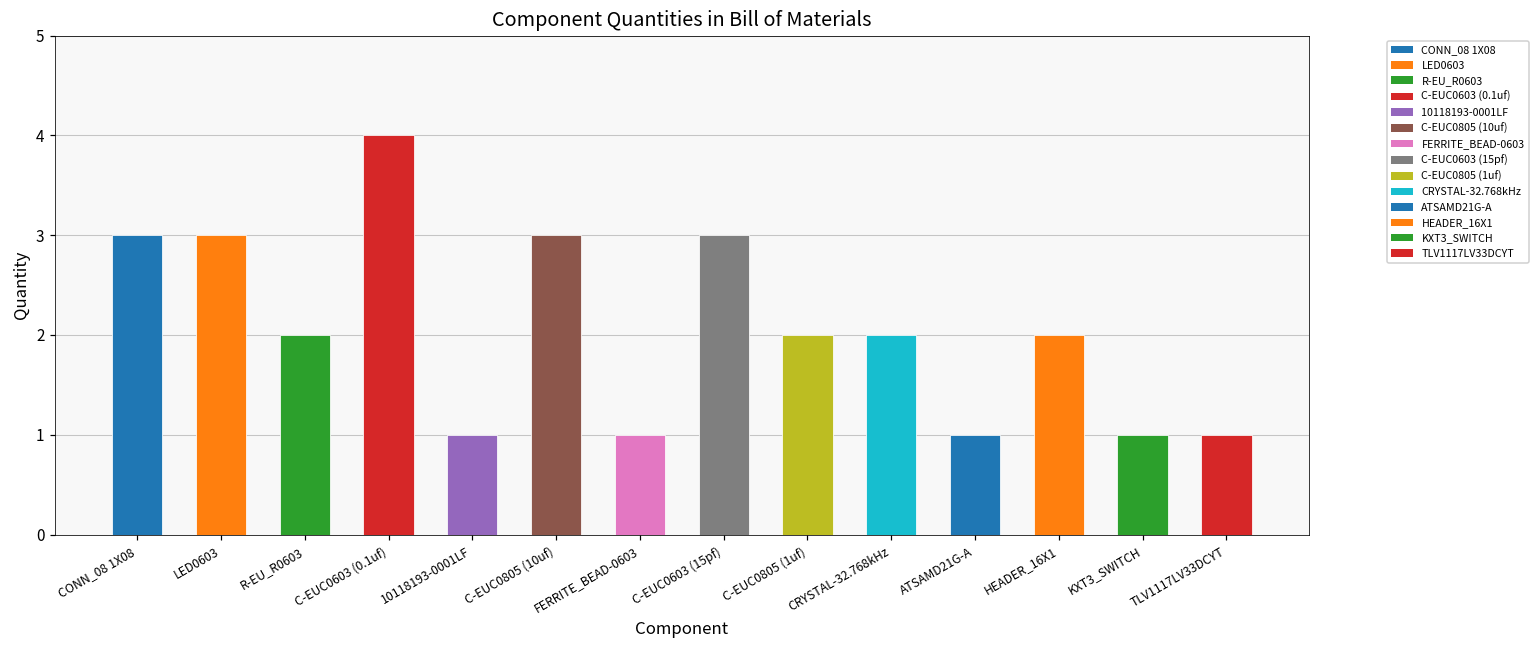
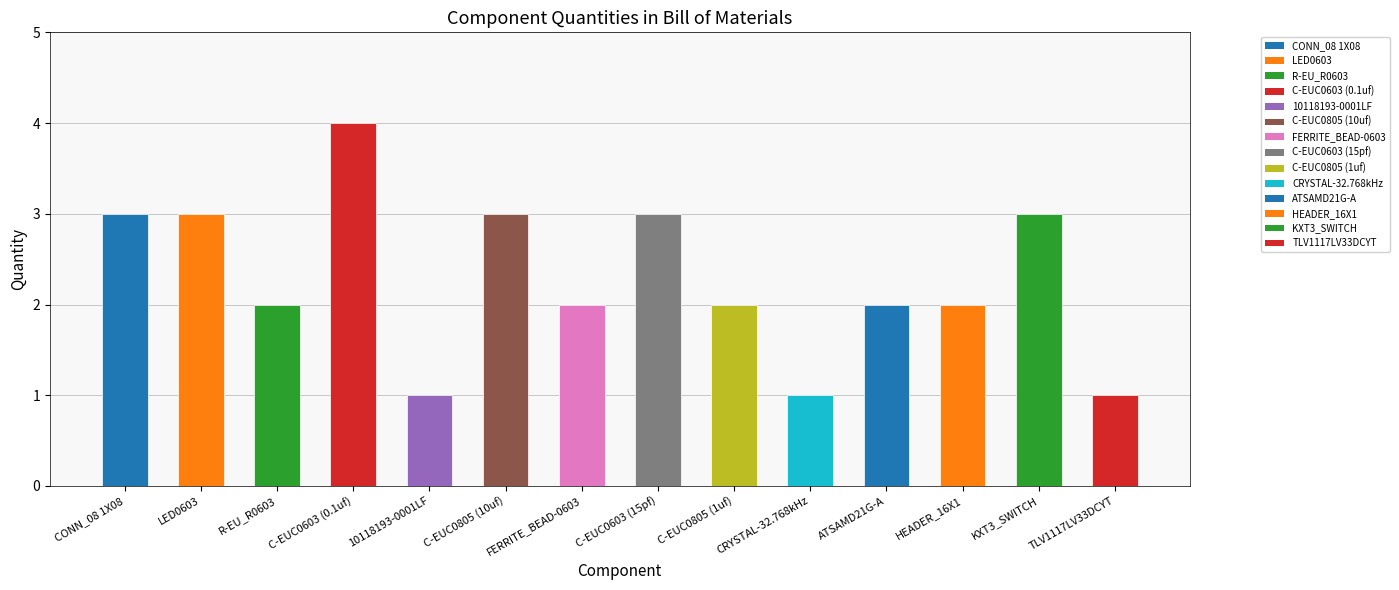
  {
    "CONN_08 1X08": 3,
    "LED0603": 3,
    "R-EU_R0603": 2,
    "C-EUC0603 (0.1uf)": 4,
    "10118193-0001LF": 1,
    "C-EUC0805 (10uf)": 3,
-   "FERRITE_BEAD-0603": 1,
+   "FERRITE_BEAD-0603": 2,
    "C-EUC0603 (15pf)": 3,
    "C-EUC0805 (1uf)": 2,
-   "CRYSTAL-32.768kHz": 2,
-   "ATSAMD21G-A": 1,
+   "CRYSTAL-32.768kHz": 1,
+   "ATSAMD21G-A": 2,
    "HEADER_16X1": 2,
-   "KXT3_SWITCH": 1,
+   "KXT3_SWITCH": 3,
    "TLV1117LV33DCYT": 1
  }
